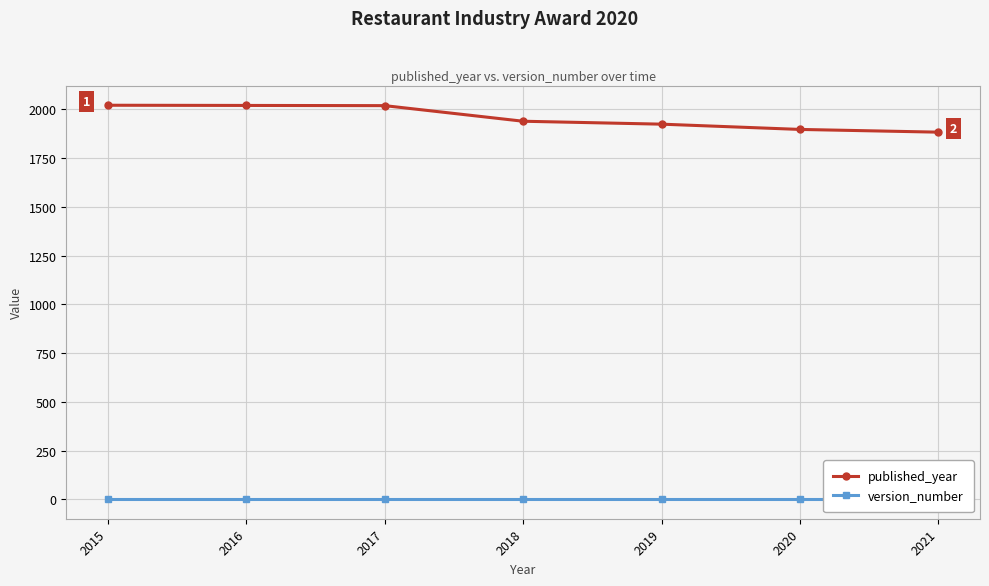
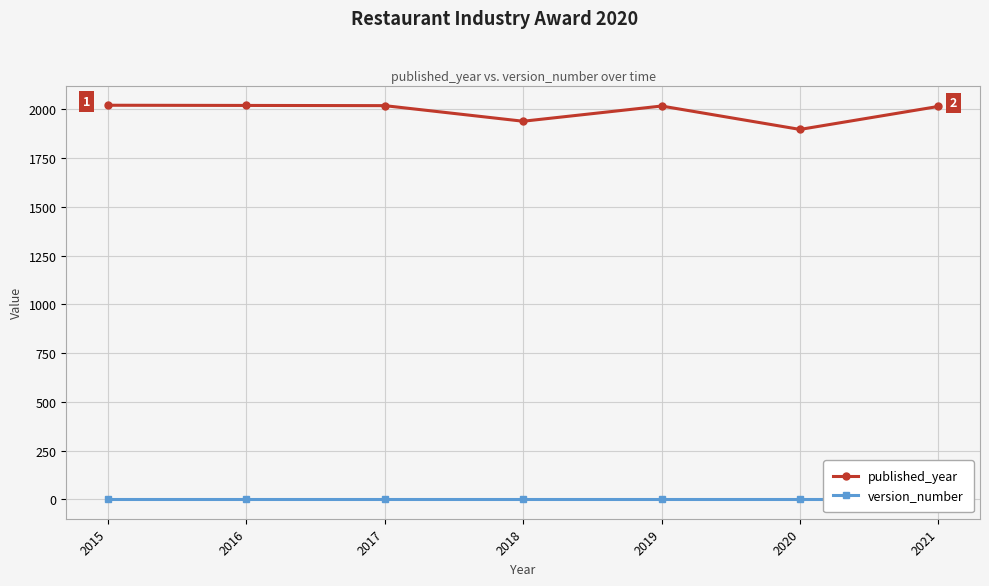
  {
    "published_year": {
      "2016": 2020,
      "2017": 2020,
      "2018": 1940,
-     "2019": 1920,
+     "2019": 2020,
      "2020": 1900,
-     "2021": 1880
+     "2021": 2020
    },
    "version_number": {
      "2015": 0,
      "2016": 0,
      "2017": 0,
      "2018": 0,
      "2019": 0,
      "2020": 0
    }
  }
